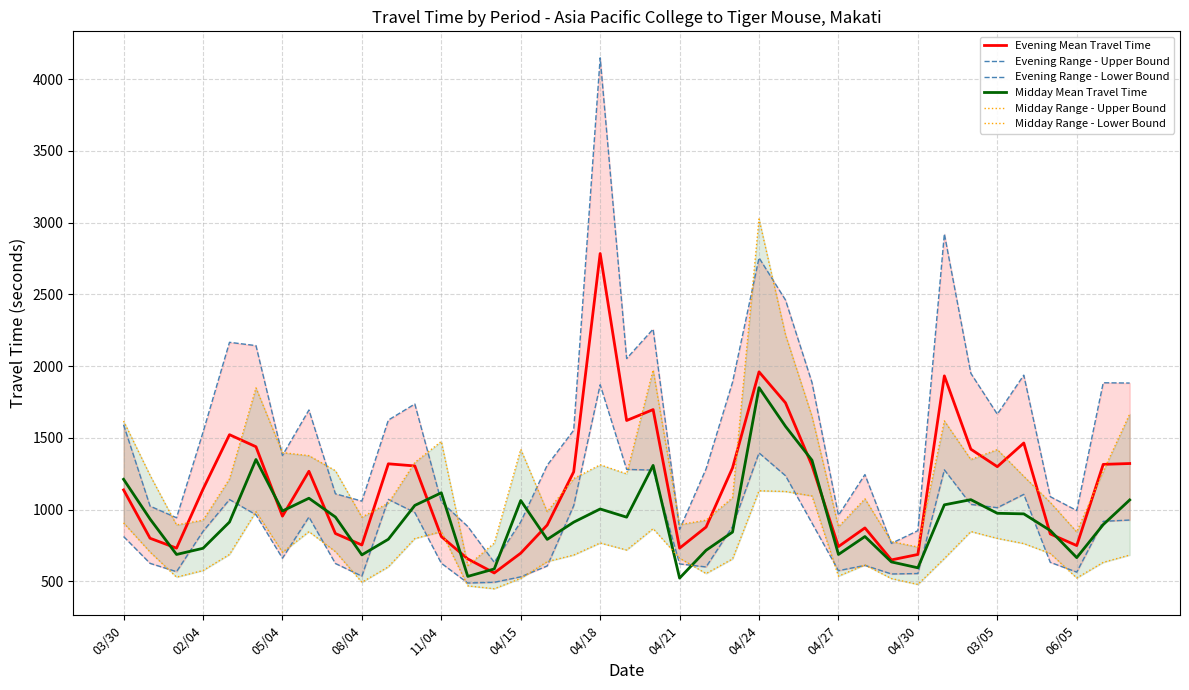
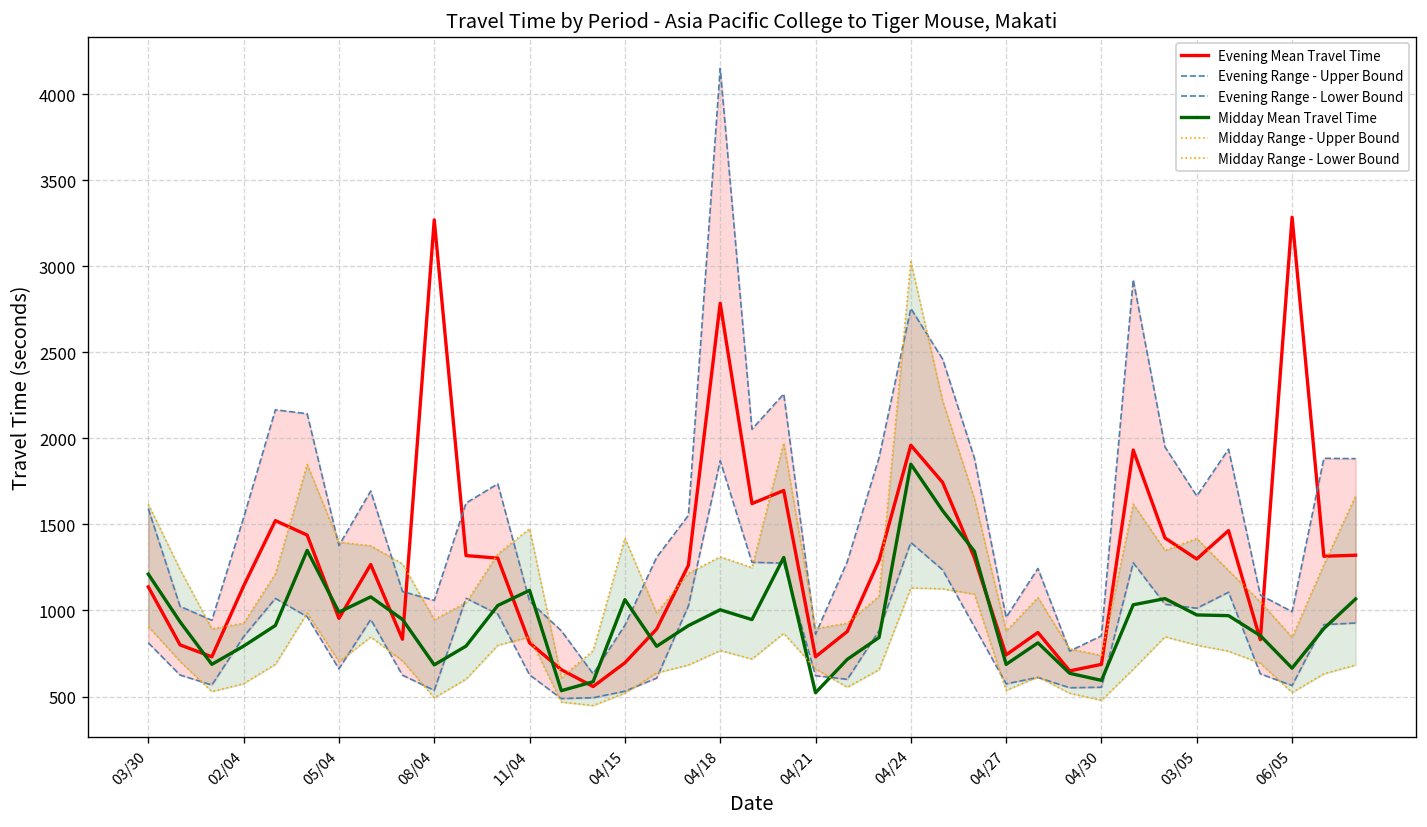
  {
    "Evening Mean Travel Time": {
      "03/30": 1140,
      "02/04": 1140,
      "05/04": 950,
-     "08/04": 750,
+     "08/04": 3270,
      "11/04": 810,
      "04/15": 700,
      "04/18": 2790,
      "04/21": 730,
      "04/24": 1960,
      "04/27": 740,
      "04/30": 690,
      "03/05": 1300,
-     "06/05": 750
+     "06/05": 3290
    },
    "Midday Mean Travel Time": {
      "03/30": 1210,
-     "02/04": 730,
+     "02/04": 790,
      "05/04": 990,
      "08/04": 680,
      "11/04": 1120,
      "04/15": 1060,
      "04/18": 1000,
      "04/21": 520,
      "04/24": 1850,
      "04/27": 690,
      "04/30": 590,
      "03/05": 970,
      "06/05": 670
    }
  }
